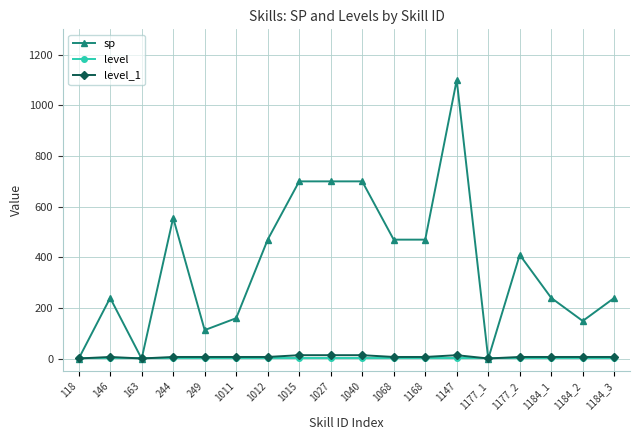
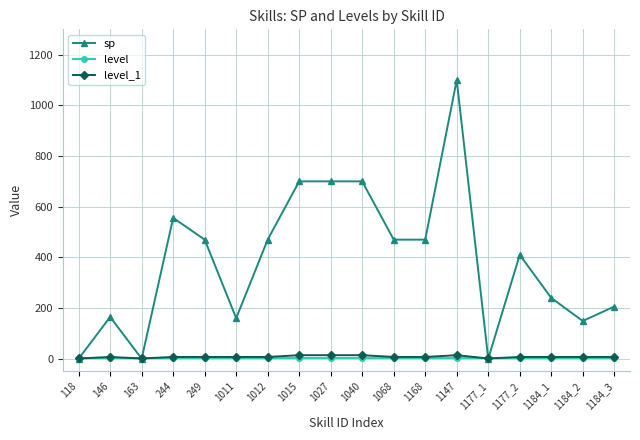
  {
    "sp": {
-     "146": 240,
+     "146": 170,
      "244": 560,
-     "249": 110,
+     "249": 470,
      "1011": 160,
      "1012": 470,
      "1015": 700,
      "1027": 700,
      "1040": 700,
      "1068": 470,
      "1168": 470,
      "1147": 1100,
      "1177_2": 410,
      "1184_1": 240,
      "1184_2": 150,
-     "1184_3": 240
+     "1184_3": 210
    },
    "level": {
      "1015": 0,
      "1027": 0,
      "1040": 0,
      "1147": 0
    },
    "level_1": {
      "1015": 10,
      "1027": 10,
      "1040": 10,
      "1147": 10
    }
  }
